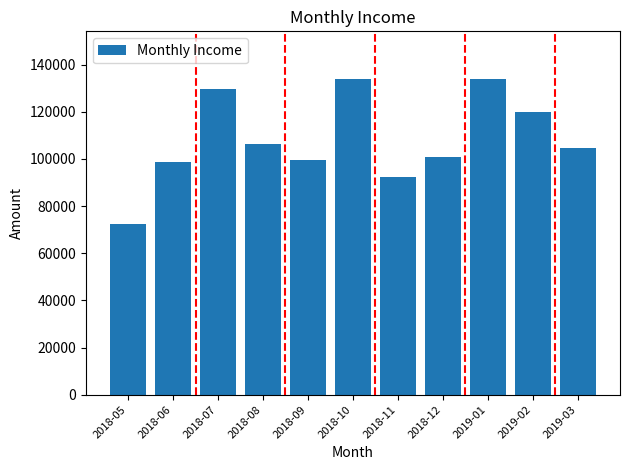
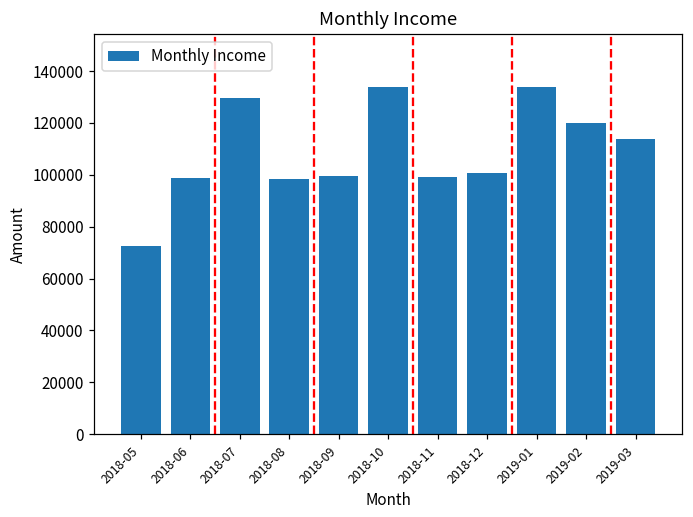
  {
    "2018-05": 72000,
    "2018-06": 99000,
    "2018-07": 130000,
-   "2018-08": 106000,
+   "2018-08": 98000,
    "2018-09": 100000,
    "2018-10": 134000,
-   "2018-11": 92000,
+   "2018-11": 99000,
    "2018-12": 101000,
    "2019-01": 134000,
    "2019-02": 120000,
-   "2019-03": 105000
+   "2019-03": 114000
  }
